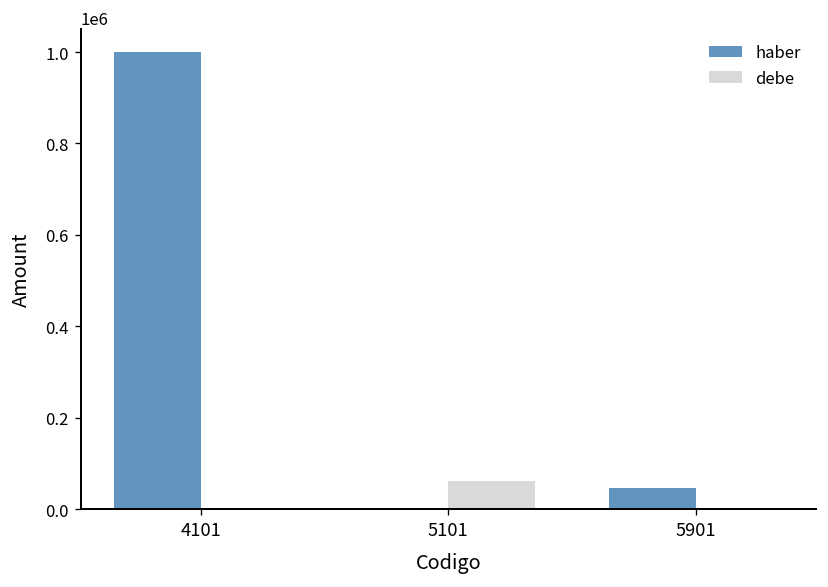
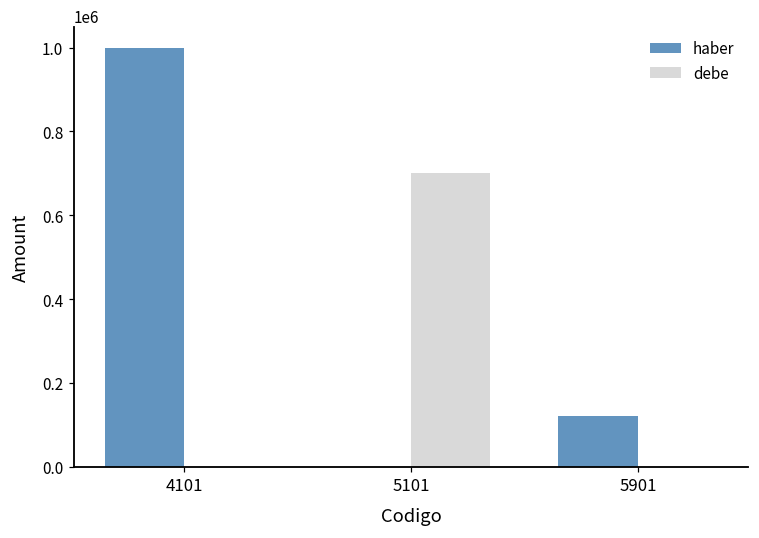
  {
    "haber": {
      "4101": 1000000,
      "5101": 0,
-     "5901": 50000
+     "5901": 120000
    },
    "debe": {
      "4101": 0,
-     "5101": 60000,
+     "5101": 700000,
      "5901": 0
    }
  }
